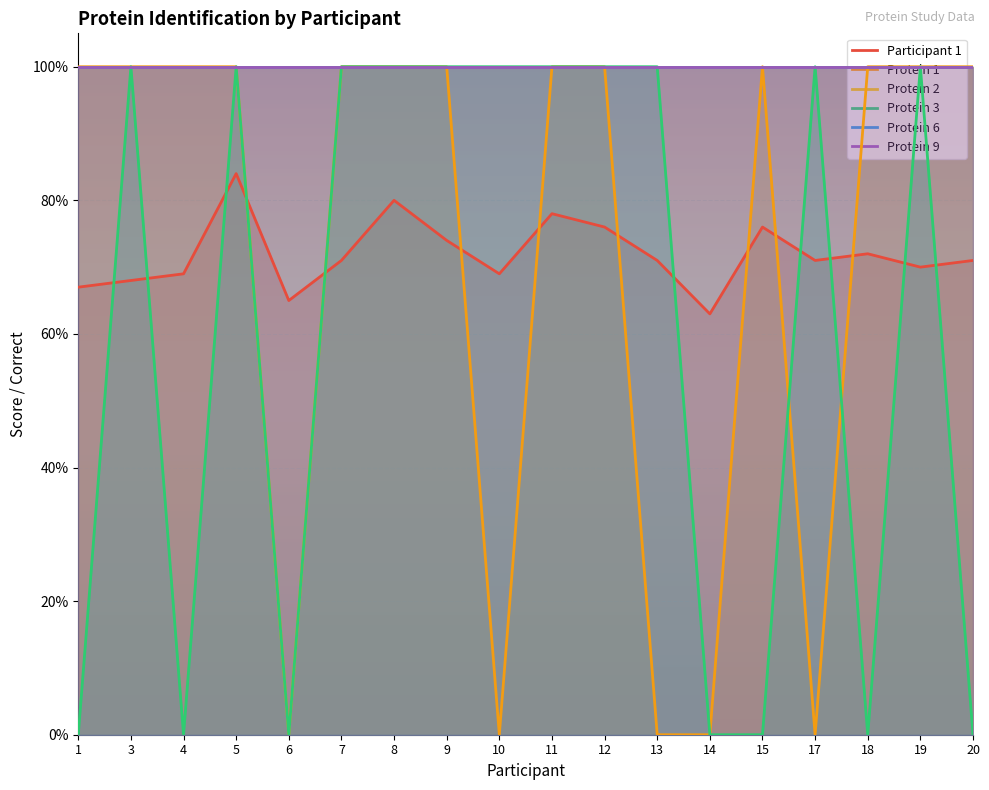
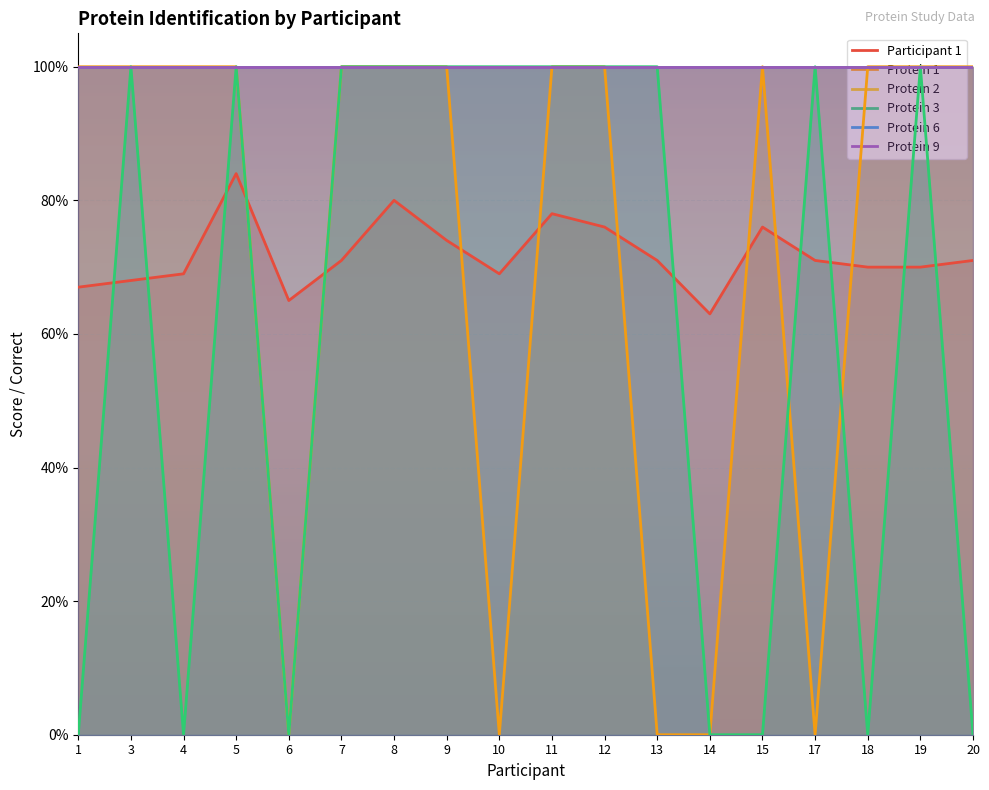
  {
    "Participant 1": {
      "1": "67%",
      "3": "68%",
      "4": "69%",
      "5": "84%",
      "6": "65%",
      "7": "71%",
      "8": "80%",
      "9": "74%",
      "10": "69%",
      "11": "78%",
      "12": "76%",
      "13": "71%",
      "14": "63%",
      "15": "76%",
      "17": "71%",
-     "18": "72%",
+     "18": "70%",
      "19": "70%",
      "20": "71%"
    },
    "Protein 1": {
      "10": "0%",
      "13": "0%",
      "17": "0%"
    },
    "Protein 9": {
      "6": "100%",
      "14": "100%"
    },
    "Protein 3": {
      "1": "0%",
      "4": "0%",
      "15": "0%",
      "18": "0%",
      "20": "0%"
    }
  }
